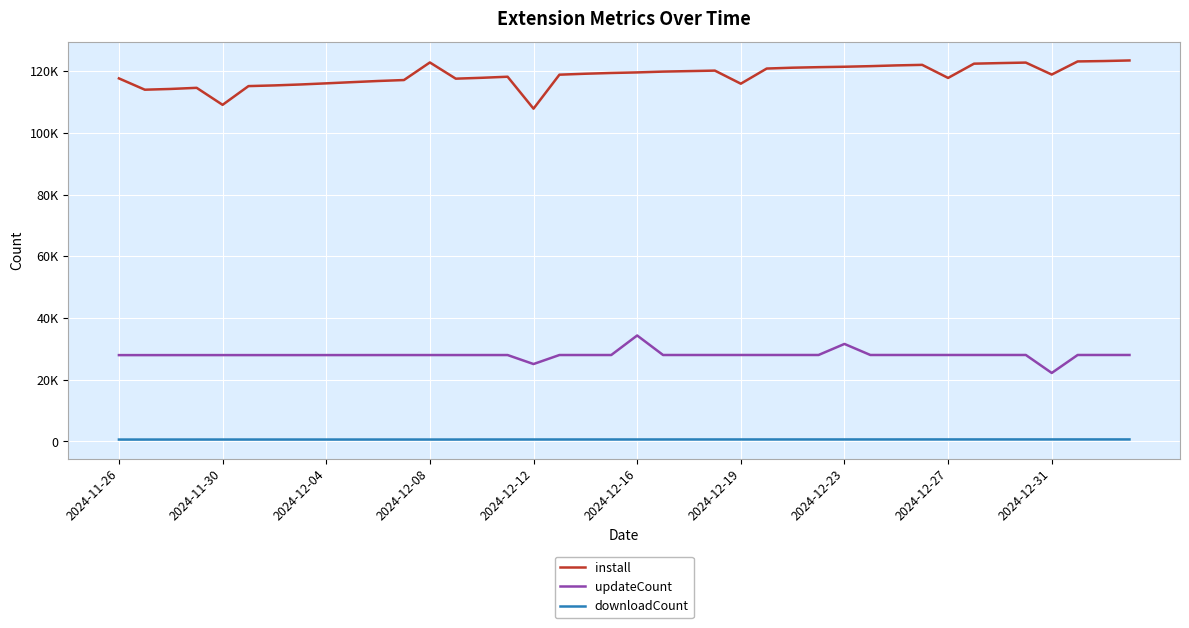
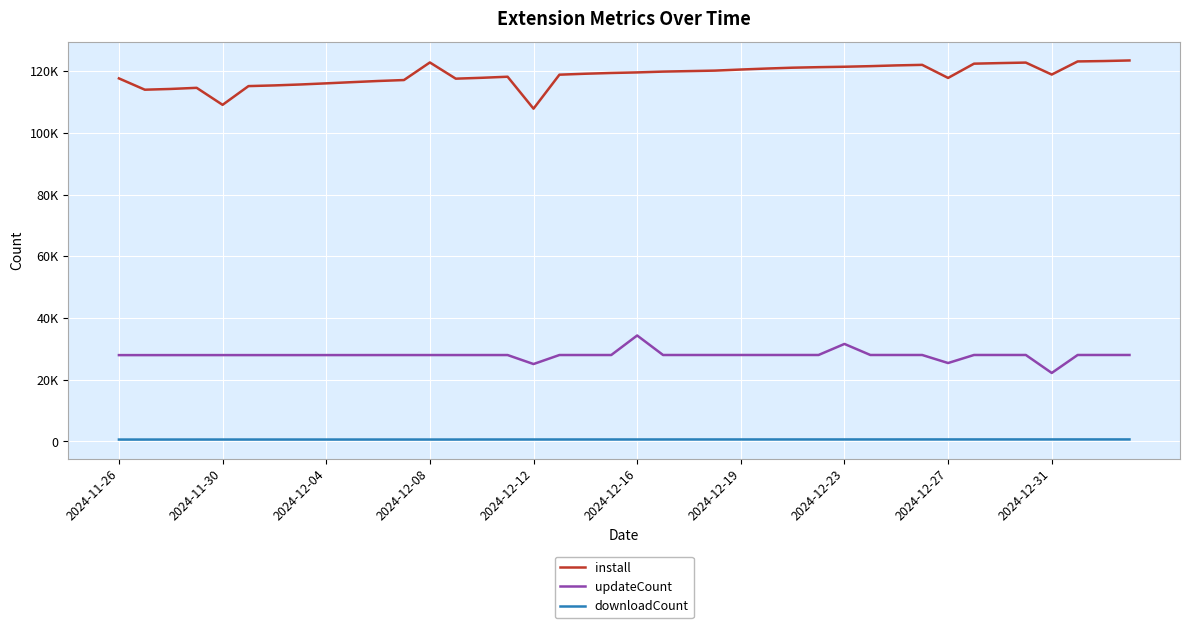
  {
    "install": {
      "2024-11-26": 118000,
      "2024-11-30": 109000,
      "2024-12-04": 116000,
      "2024-12-08": 123000,
      "2024-12-12": 108000,
      "2024-12-16": 120000,
-     "2024-12-19": 116000,
+     "2024-12-19": 121000,
      "2024-12-23": 121000,
      "2024-12-27": 118000,
      "2024-12-31": 119000
    },
    "updateCount": {
      "2024-11-26": 28000,
      "2024-11-30": 28000,
      "2024-12-04": 28000,
      "2024-12-08": 28000,
      "2024-12-12": 25000,
      "2024-12-16": 34000,
      "2024-12-19": 28000,
      "2024-12-23": 32000,
-     "2024-12-27": 28000,
+     "2024-12-27": 25000,
      "2024-12-31": 22000
    },
    "downloadCount": {
      "2024-11-26": 1000,
      "2024-11-30": 1000,
      "2024-12-04": 1000,
      "2024-12-08": 1000,
      "2024-12-12": 1000,
      "2024-12-16": 1000,
      "2024-12-19": 1000,
      "2024-12-23": 1000,
      "2024-12-27": 1000,
      "2024-12-31": 1000
    }
  }
